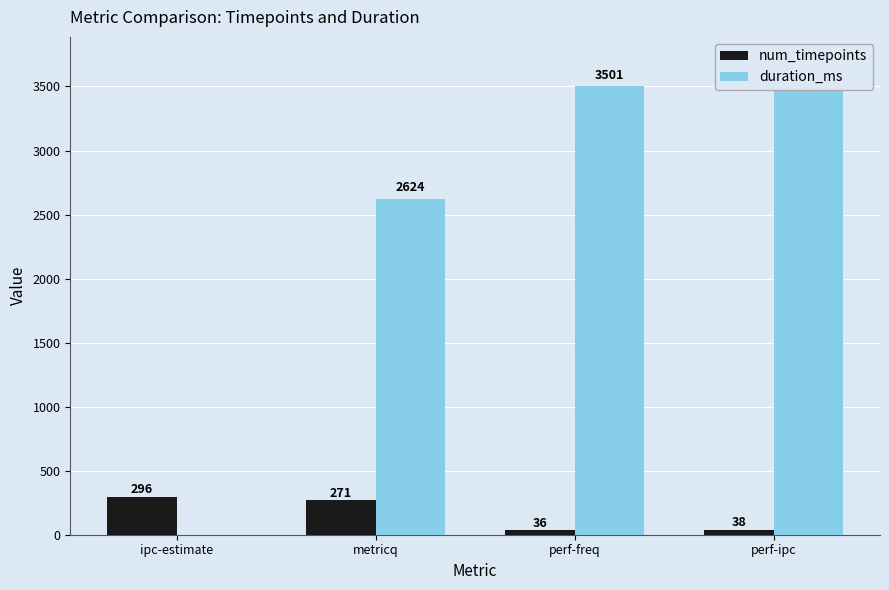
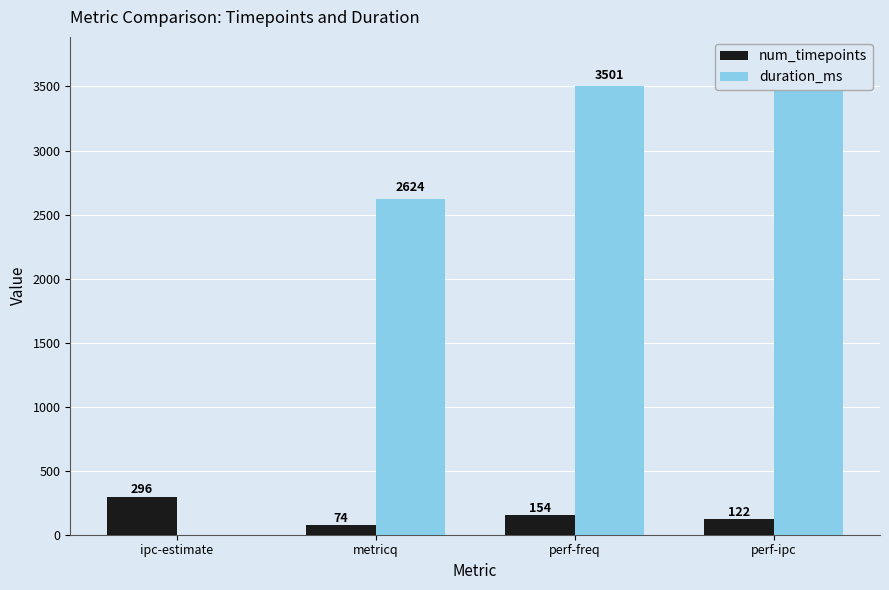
  {
    "num_timepoints": {
      "ipc-estimate": 296,
-     "metricq": 271,
-     "perf-freq": 36,
-     "perf-ipc": 38
+     "metricq": 74,
+     "perf-freq": 154,
+     "perf-ipc": 122
    },
    "duration_ms": {
      "metricq": 2624,
      "perf-freq": 3501
    }
  }
